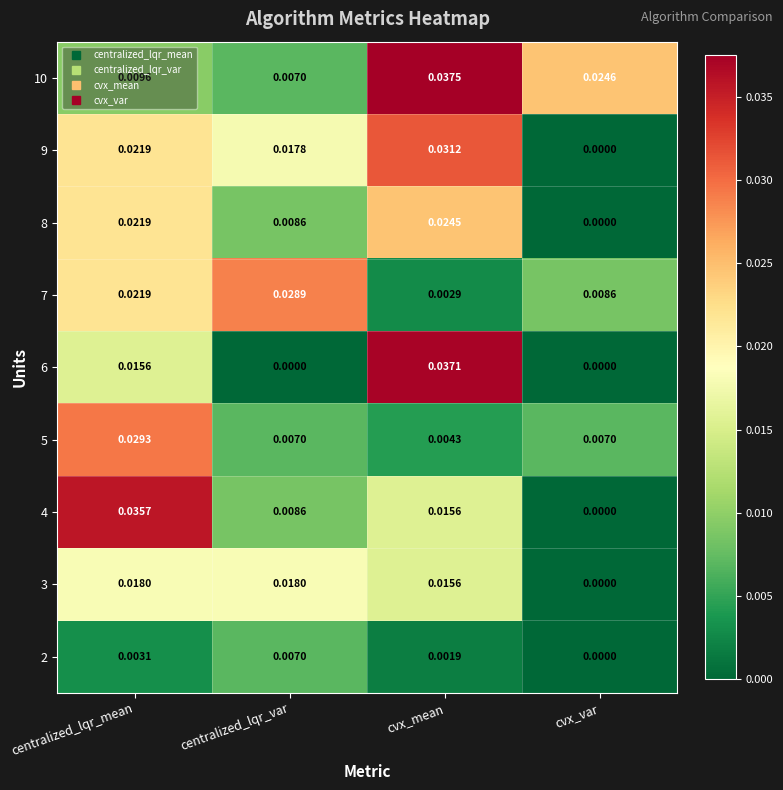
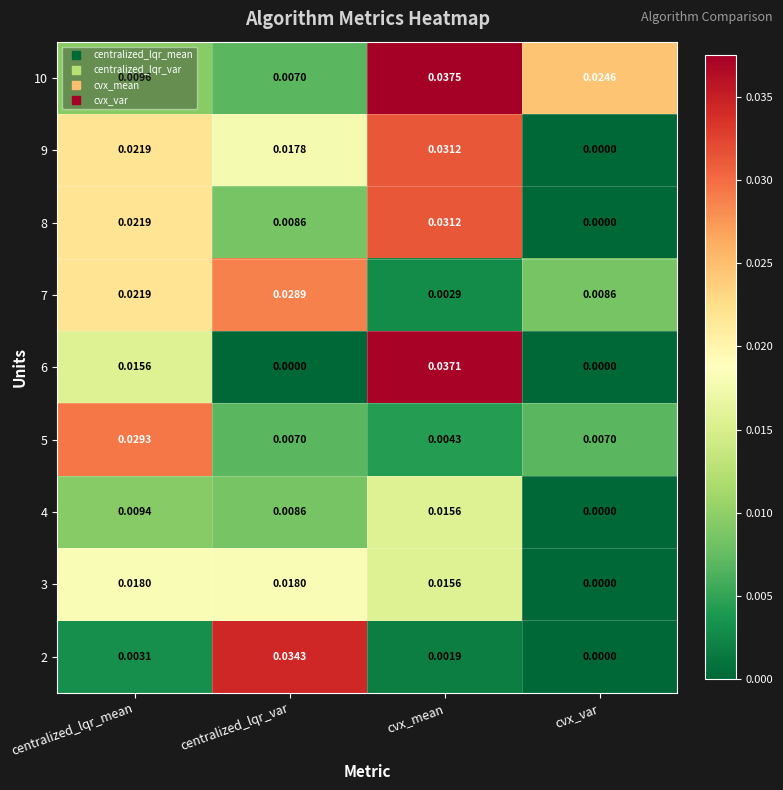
  {
    "10": {
      "centralized_lqr_var": 0.0070,
      "cvx_mean": 0.0375,
      "cvx_var": 0.0246
    },
    "9": {
      "centralized_lqr_mean": 0.0219,
      "centralized_lqr_var": 0.0178,
      "cvx_mean": 0.0312,
      "cvx_var": 0.0000
    },
    "8": {
      "centralized_lqr_mean": 0.0219,
      "centralized_lqr_var": 0.0086,
-     "cvx_mean": 0.0245,
+     "cvx_mean": 0.0312,
      "cvx_var": 0.0000
    },
    "7": {
      "centralized_lqr_mean": 0.0219,
      "centralized_lqr_var": 0.0289,
      "cvx_mean": 0.0029,
      "cvx_var": 0.0086
    },
    "6": {
      "centralized_lqr_mean": 0.0156,
      "centralized_lqr_var": 0.0000,
      "cvx_mean": 0.0371,
      "cvx_var": 0.0000
    },
    "5": {
      "centralized_lqr_mean": 0.0293,
      "centralized_lqr_var": 0.0070,
      "cvx_mean": 0.0043,
      "cvx_var": 0.0070
    },
    "4": {
-     "centralized_lqr_mean": 0.0357,
+     "centralized_lqr_mean": 0.0094,
      "centralized_lqr_var": 0.0086,
      "cvx_mean": 0.0156,
      "cvx_var": 0.0000
    },
    "3": {
      "centralized_lqr_mean": 0.0180,
      "centralized_lqr_var": 0.0180,
      "cvx_mean": 0.0156,
      "cvx_var": 0.0000
    },
    "2": {
      "centralized_lqr_mean": 0.0031,
-     "centralized_lqr_var": 0.0070,
+     "centralized_lqr_var": 0.0343,
      "cvx_mean": 0.0019,
      "cvx_var": 0.0000
    }
  }
